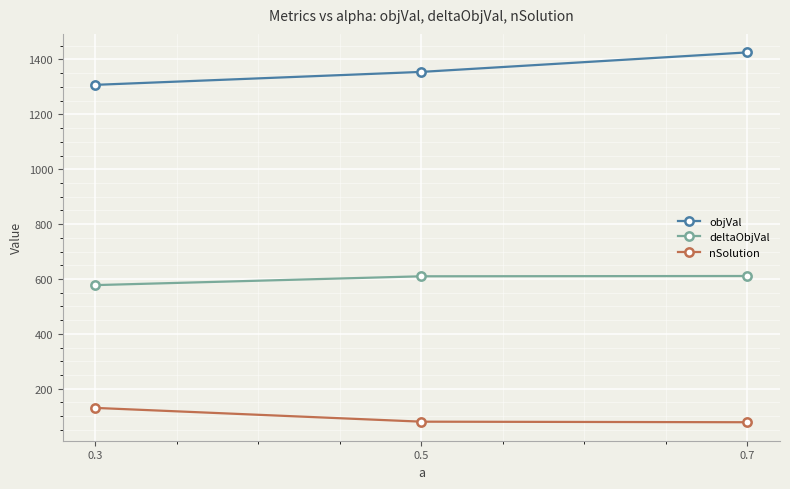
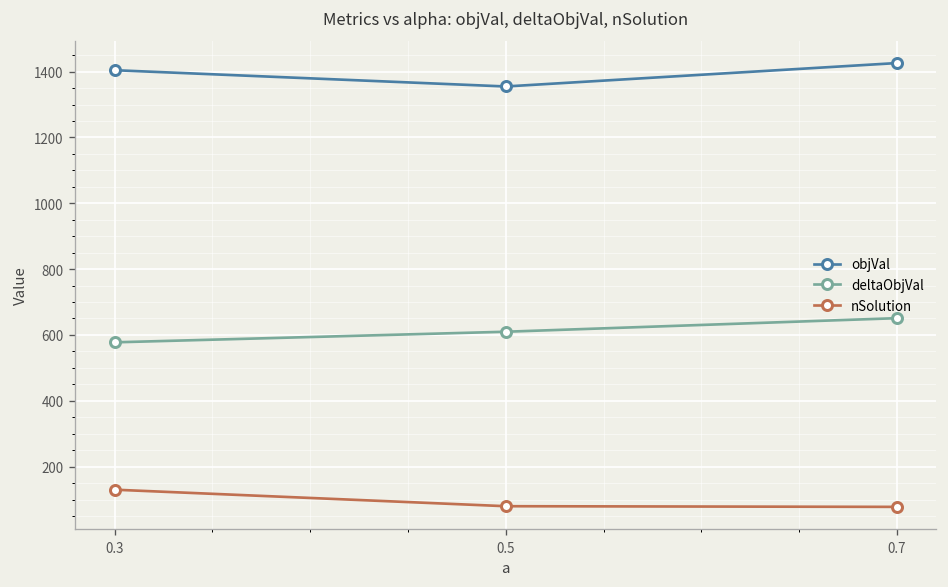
  {
    "objVal": {
-     "0.3": 1310,
+     "0.3": 1400,
      "0.5": 1350,
      "0.7": 1430
    },
    "deltaObjVal": {
      "0.3": 580,
      "0.5": 610,
-     "0.7": 610
+     "0.7": 650
    },
    "nSolution": {
      "0.3": 130,
      "0.5": 80,
      "0.7": 80
    }
  }
